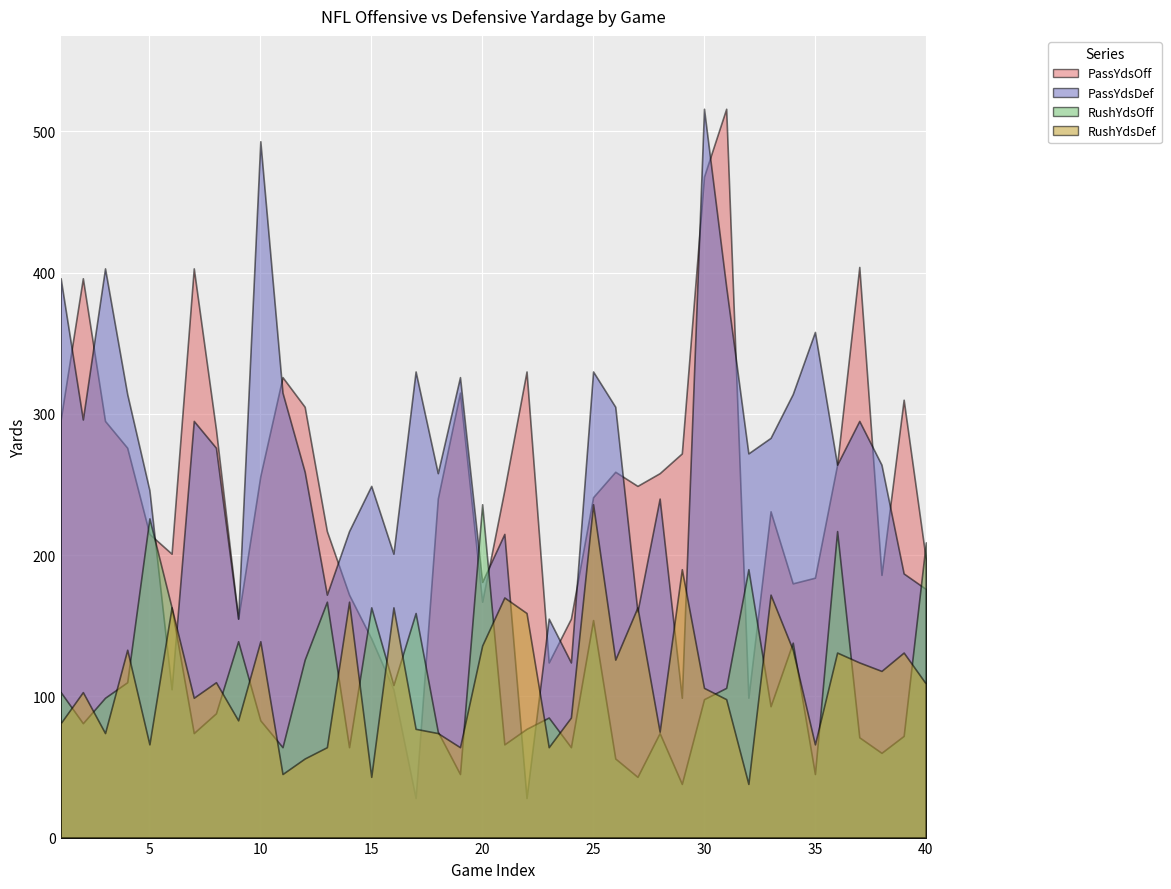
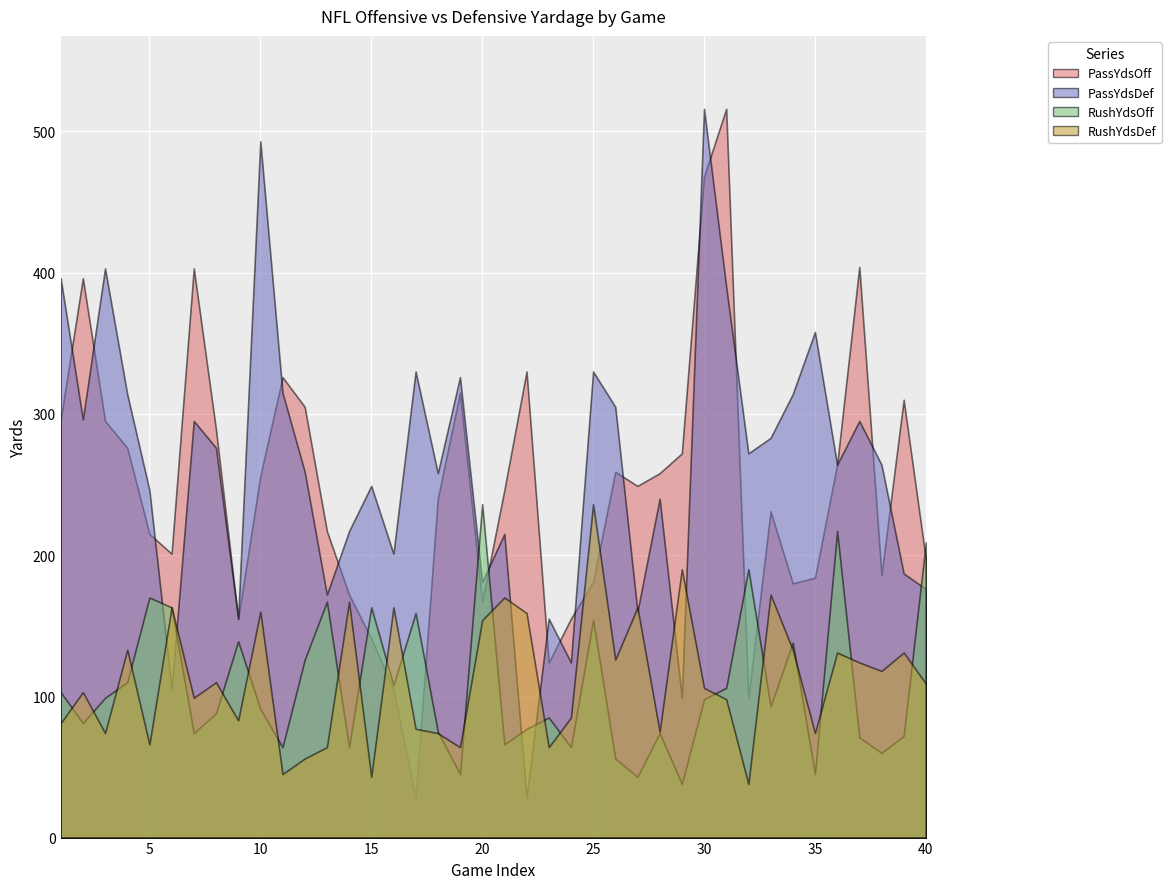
  {
    "PassYdsOff": {
      "5": 215,
      "10": 256,
      "15": 141,
      "20": 167,
-     "25": 241,
+     "25": 181,
      "30": 468,
      "35": 184,
      "40": 197
    },
    "PassYdsDef": {
      "5": 246,
      "10": 493,
      "15": 249,
      "20": 181,
      "25": 330,
      "30": 516,
      "35": 358,
      "40": 176
    },
    "RushYdsOff": {
-     "5": 226,
-     "10": 83,
+     "5": 170,
+     "10": 91,
      "15": 163,
      "20": 236,
      "25": 154,
      "30": 98,
      "35": 45,
      "40": 209
    },
    "RushYdsDef": {
      "5": 66,
-     "10": 139,
+     "10": 160,
      "15": 43,
-     "20": 136,
+     "20": 154,
      "25": 236,
      "30": 106,
-     "35": 66,
+     "35": 74,
      "40": 109
    }
  }
